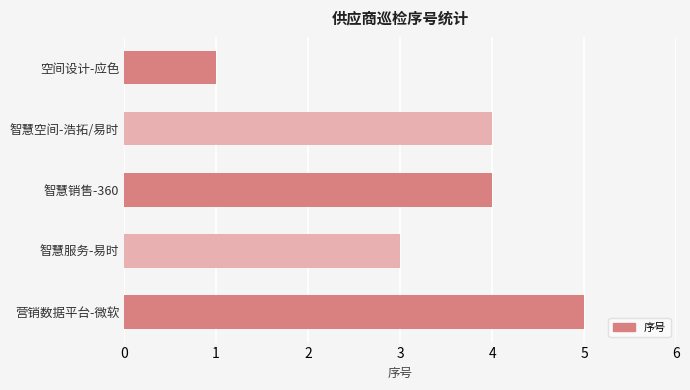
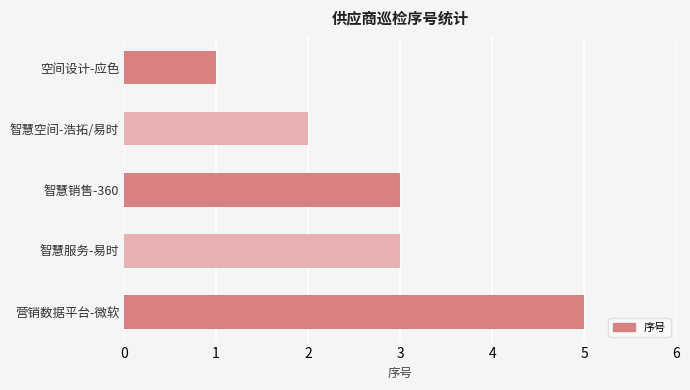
  {
    "空间设计-应色": 1,
-   "智慧空间-浩拓/易时": 4,
-   "智慧销售-360": 4,
+   "智慧空间-浩拓/易时": 2,
+   "智慧销售-360": 3,
    "智慧服务-易时": 3,
    "营销数据平台-微软": 5
  }
